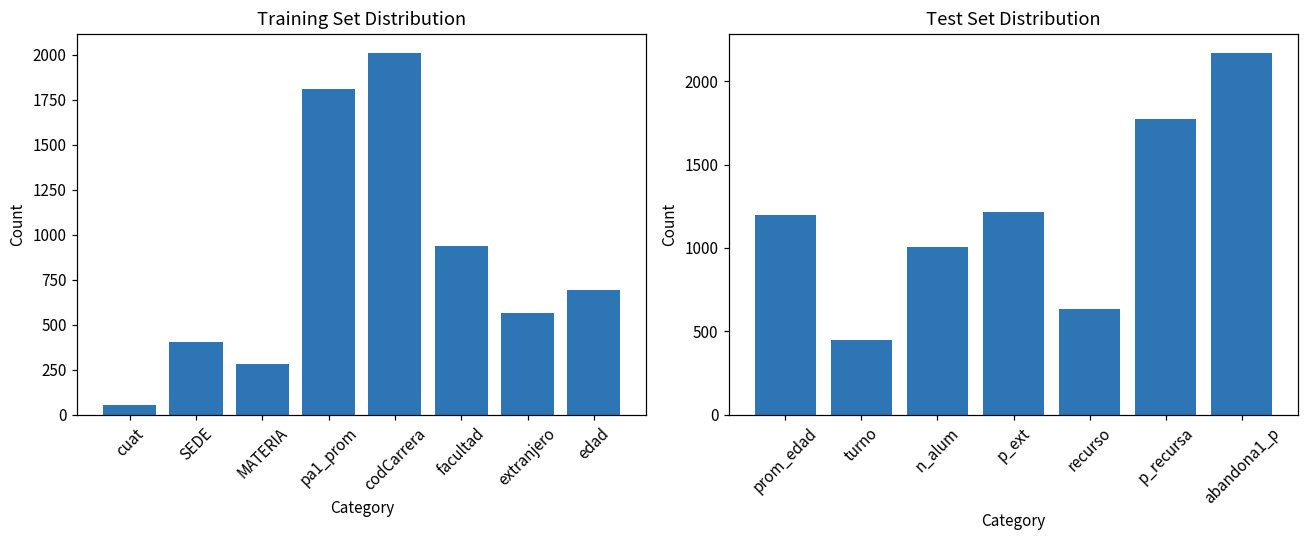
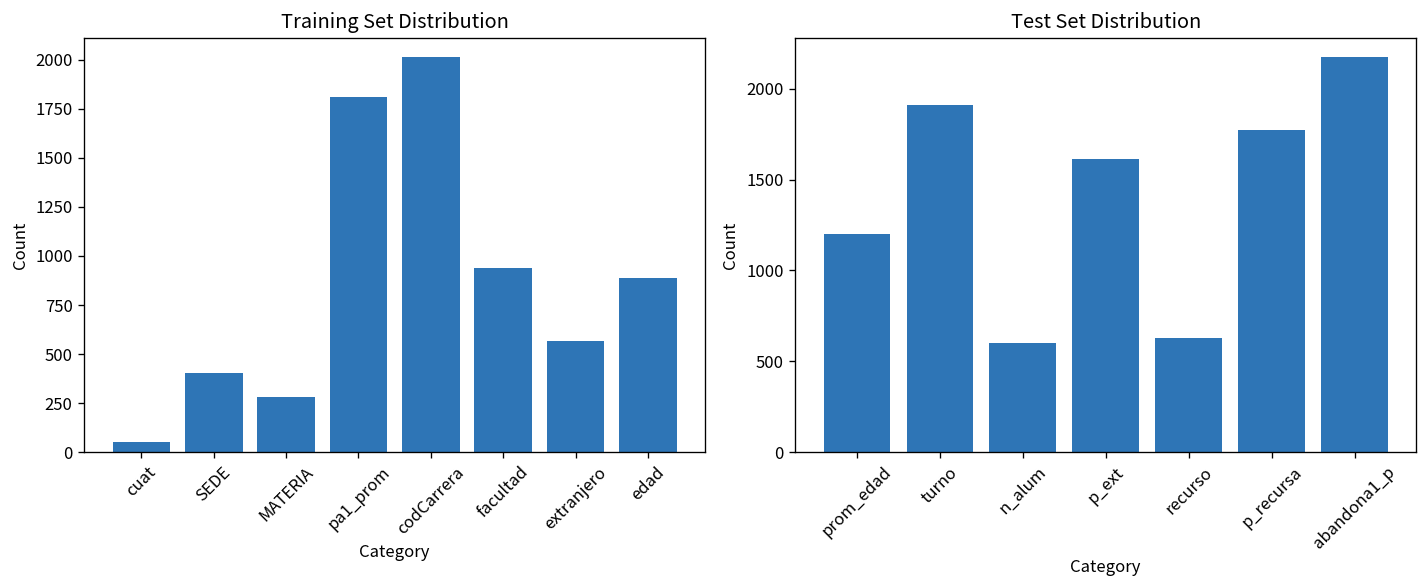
  {
    "Training Set Distribution": {
      "cuat": 50,
      "SEDE": 400,
      "MATERIA": 280,
      "pa1_prom": 1810,
      "codCarrera": 2010,
      "facultad": 940,
      "extranjero": 570,
-     "edad": 690
+     "edad": 890
    },
    "Test Set Distribution": {
      "prom_edad": 1200,
-     "turno": 450,
-     "n_alum": 1010,
-     "p_ext": 1220,
+     "turno": 1910,
+     "n_alum": 600,
+     "p_ext": 1610,
      "recurso": 630,
      "p_recursa": 1770,
      "abandona1_p": 2170
    }
  }
